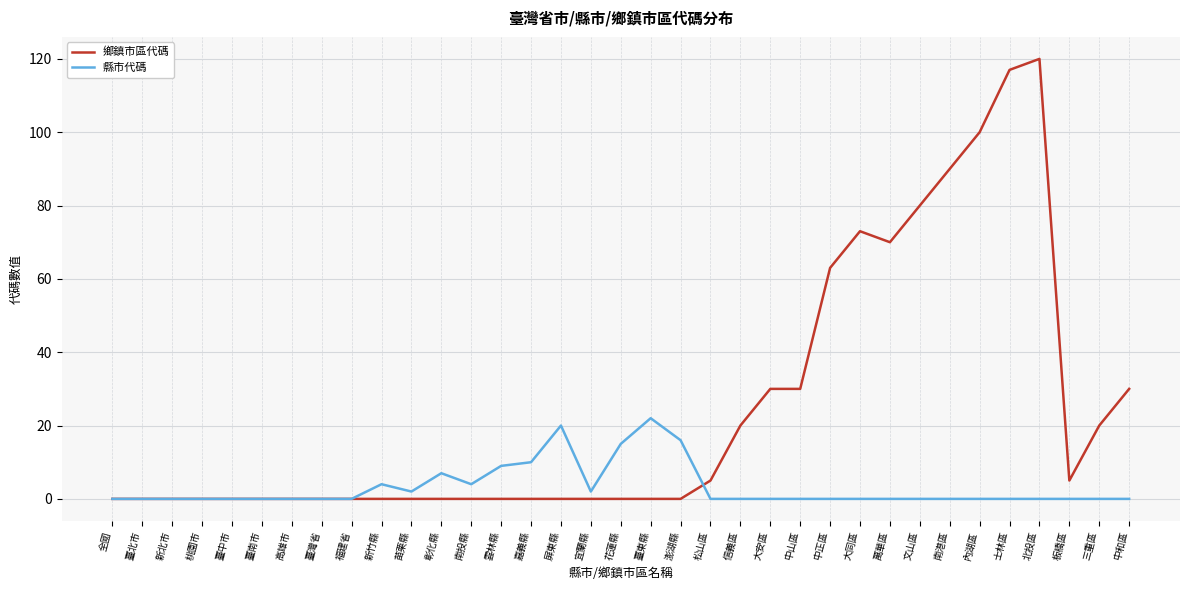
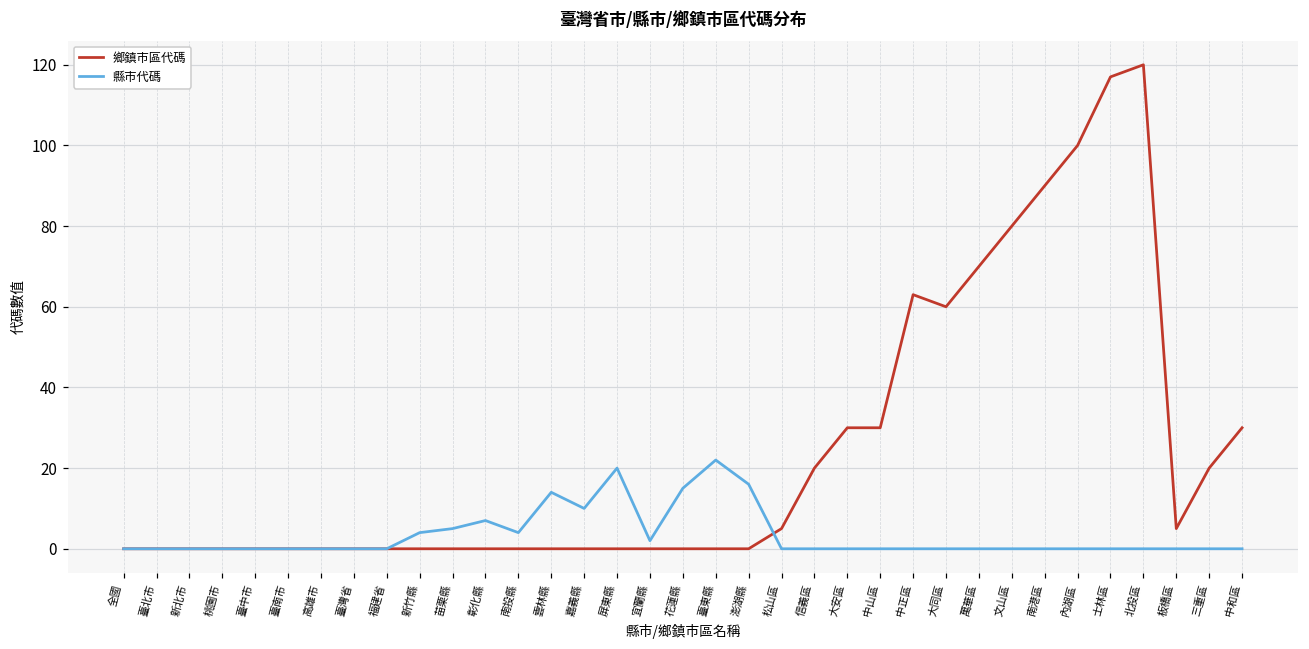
  {
    "鄉鎮市區代碼": {
      "新竹縣": 0,
      "苗栗縣": 0,
      "彰化縣": 0,
      "南投縣": 0,
      "雲林縣": 0,
      "嘉義縣": 0,
      "屏東縣": 0,
      "宜蘭縣": 0,
      "花蓮縣": 0,
      "臺東縣": 0,
      "澎湖縣": 0,
      "松山區": 5,
      "信義區": 20,
      "大安區": 30,
      "中山區": 30,
      "中正區": 63,
-     "大同區": 73,
+     "大同區": 60,
      "萬華區": 70,
      "文山區": 80,
      "南港區": 90,
      "內湖區": 100,
      "士林區": 117,
      "北投區": 120,
      "板橋區": 5,
      "三重區": 20,
      "中和區": 30
    },
    "縣市代碼": {
      "新竹縣": 4,
-     "苗栗縣": 2,
+     "苗栗縣": 5,
      "彰化縣": 7,
      "南投縣": 4,
-     "雲林縣": 9,
+     "雲林縣": 14,
      "嘉義縣": 10,
      "屏東縣": 20,
      "宜蘭縣": 2,
      "花蓮縣": 15,
      "臺東縣": 22,
      "澎湖縣": 16,
      "松山區": 0,
      "信義區": 0,
      "大安區": 0,
      "中山區": 0,
      "中正區": 0,
      "大同區": 0,
      "萬華區": 0,
      "文山區": 0,
      "南港區": 0,
      "內湖區": 0,
      "士林區": 0,
      "北投區": 0,
      "板橋區": 0,
      "三重區": 0,
      "中和區": 0
    }
  }
